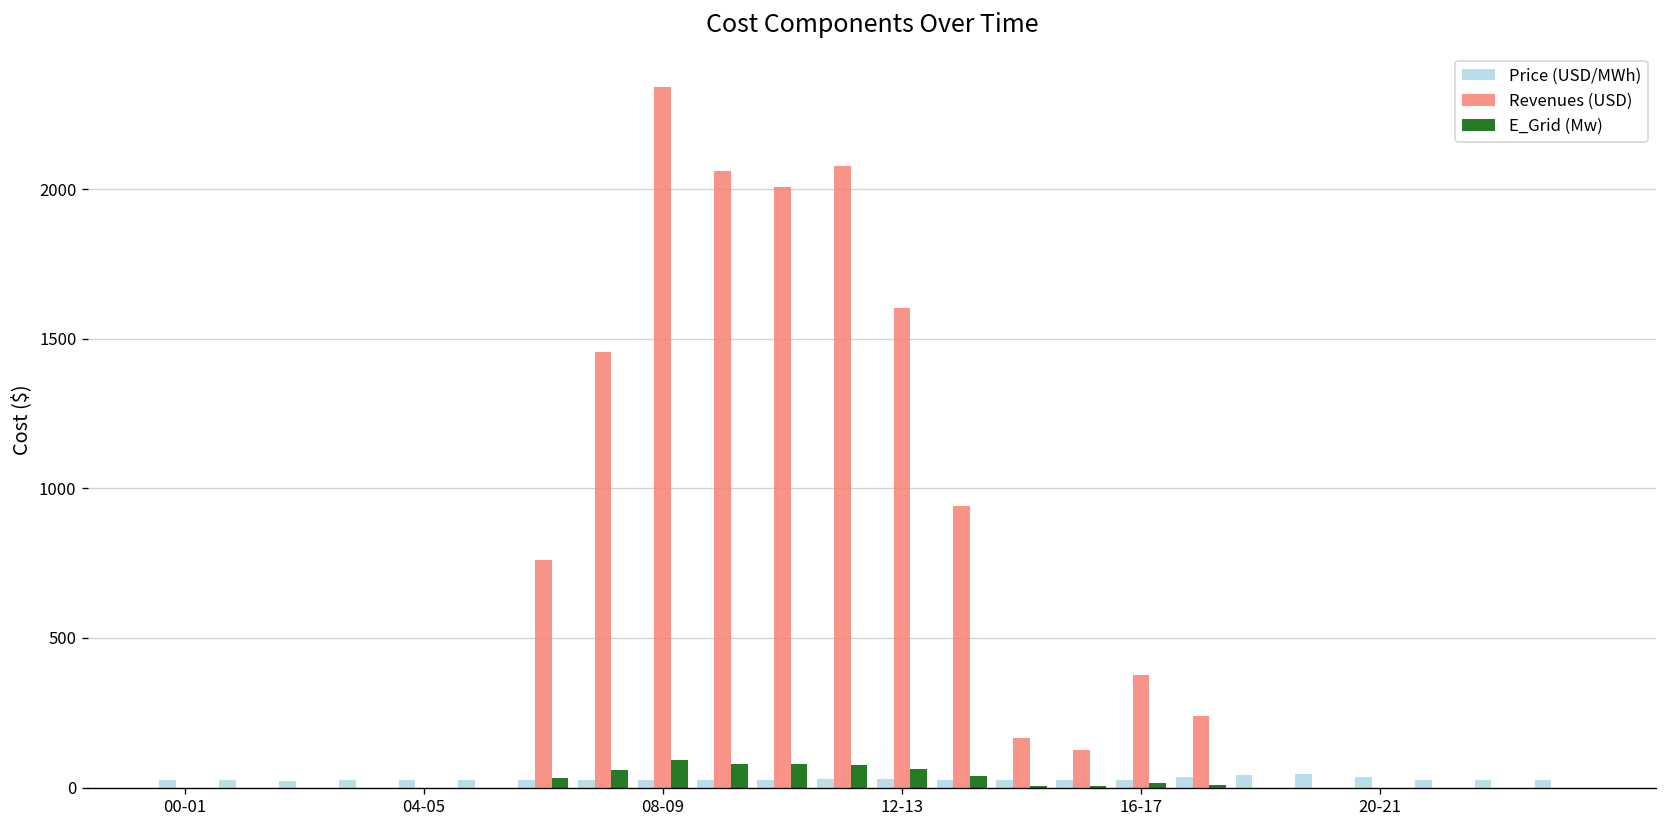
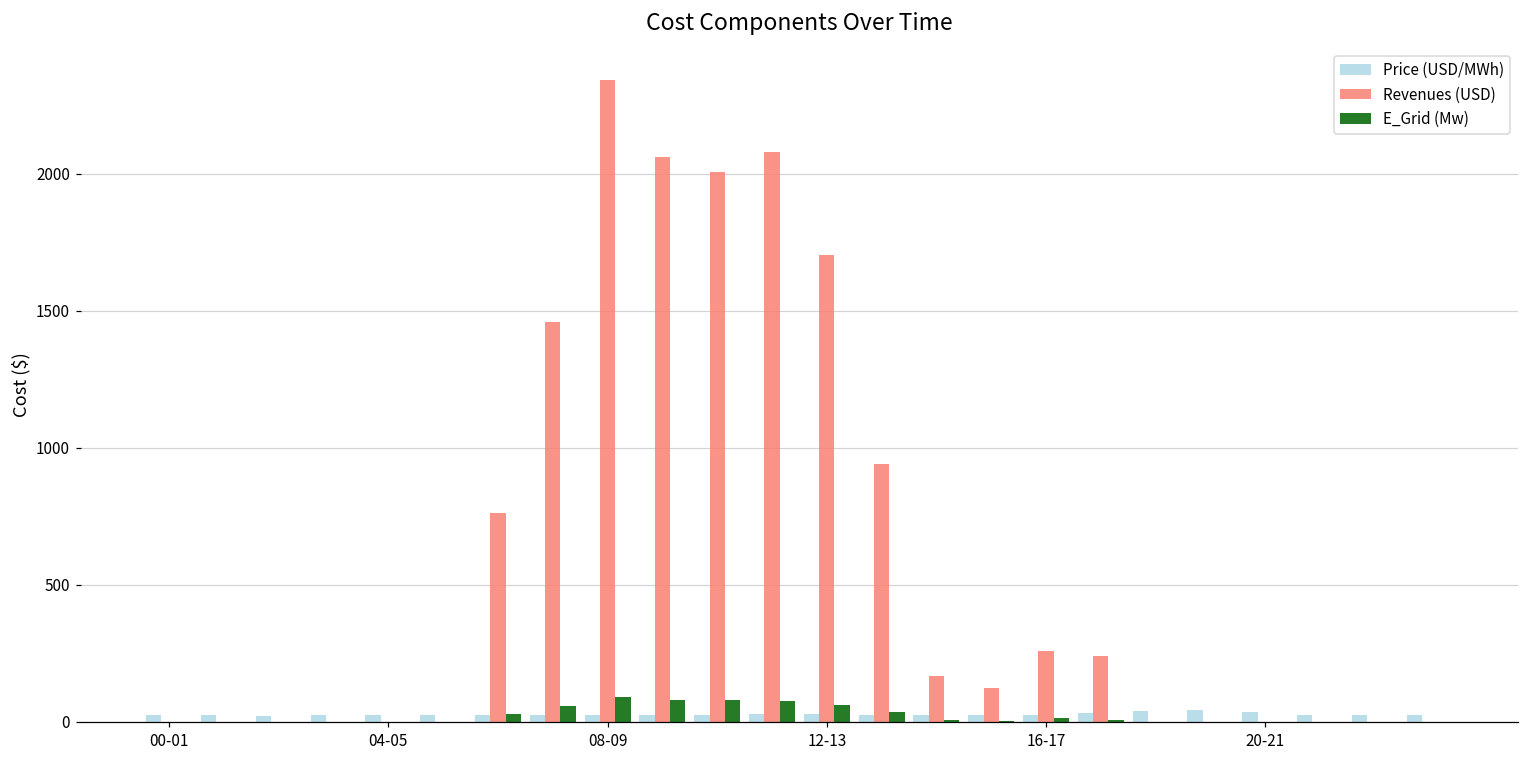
  {
    "Revenues (USD)": {
      "00-01": 0,
      "04-05": 0,
      "08-09": 2340,
-     "12-13": 1600,
-     "16-17": 380,
+     "12-13": 1700,
+     "16-17": 260,
      "20-21": 0
    }
  }
